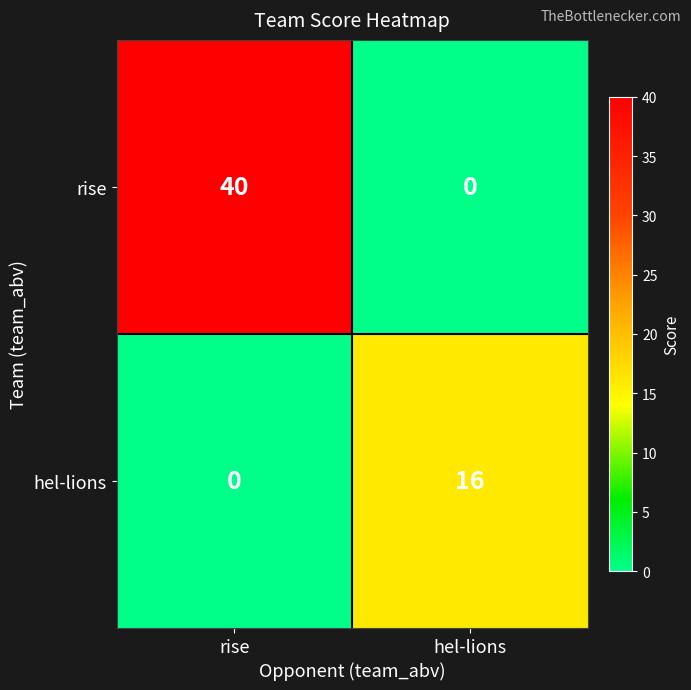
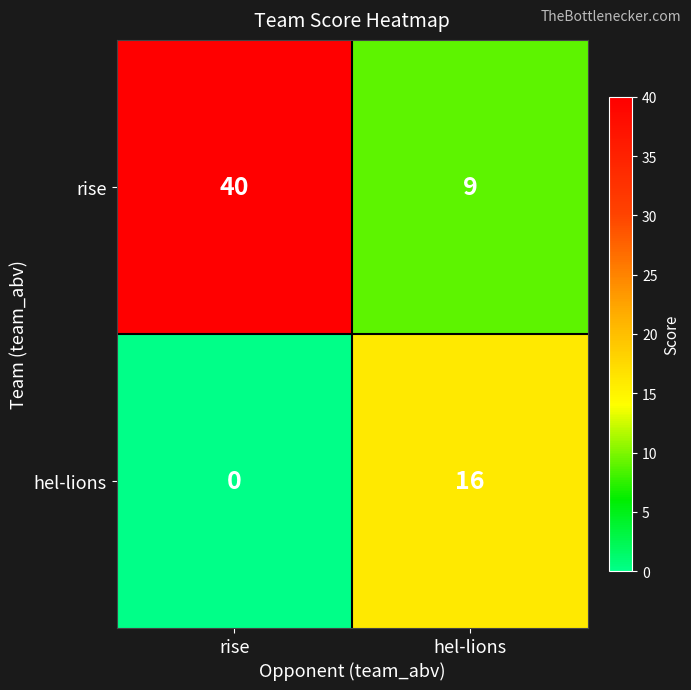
  {
    "rise": {
      "rise": 40,
-     "hel-lions": 0
+     "hel-lions": 9
    },
    "hel-lions": {
      "rise": 0,
      "hel-lions": 16
    }
  }
